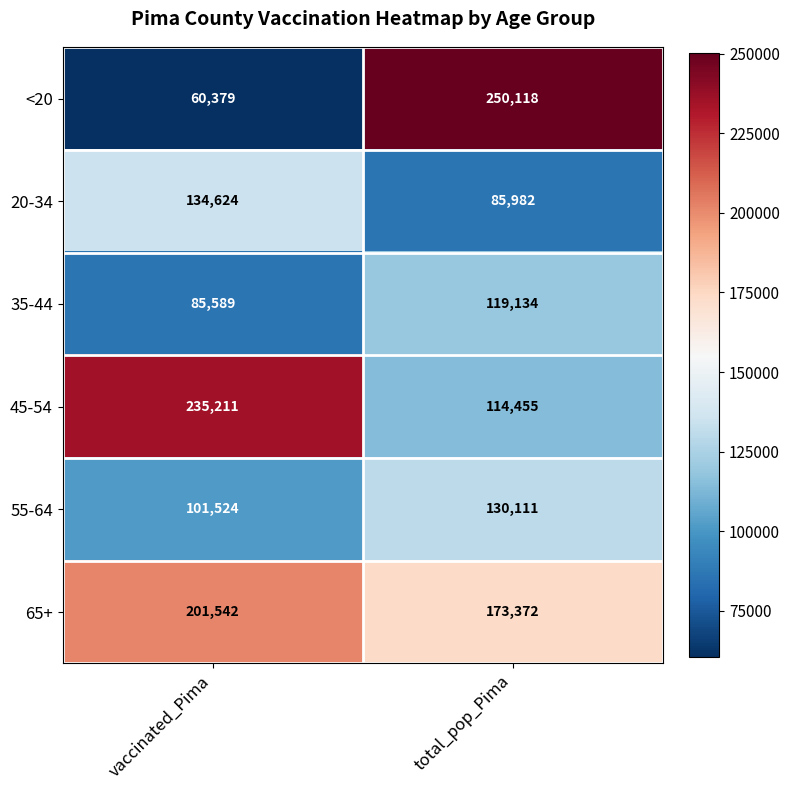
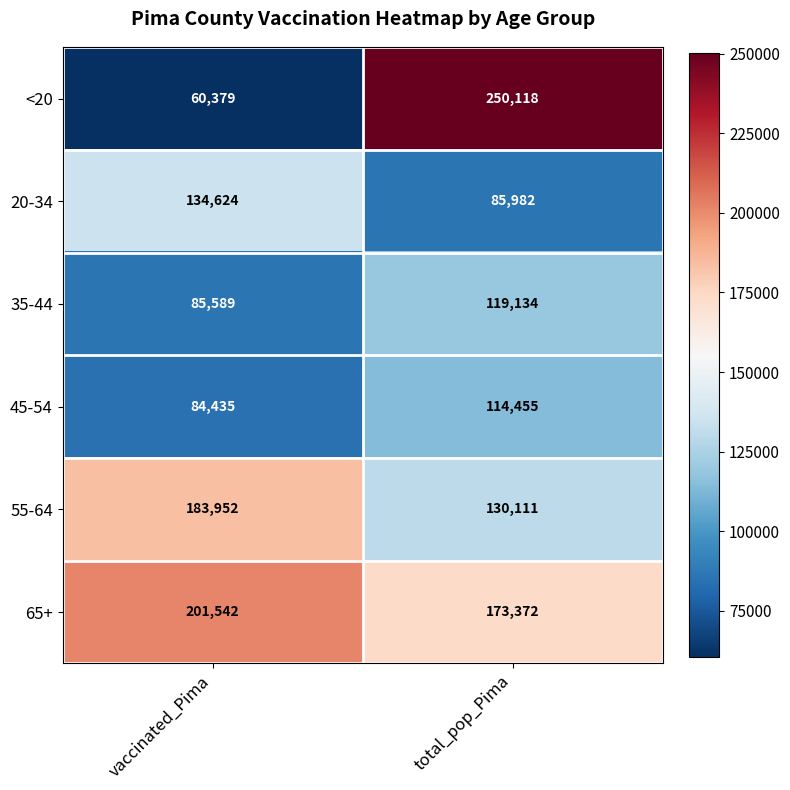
  {
    "<20": {
      "vaccinated_Pima": "60,379",
      "total_pop_Pima": "250,118"
    },
    "20-34": {
      "vaccinated_Pima": "134,624",
      "total_pop_Pima": "85,982"
    },
    "35-44": {
      "vaccinated_Pima": "85,589",
      "total_pop_Pima": "119,134"
    },
    "45-54": {
-     "vaccinated_Pima": "235,211",
+     "vaccinated_Pima": "84,435",
      "total_pop_Pima": "114,455"
    },
    "55-64": {
-     "vaccinated_Pima": "101,524",
+     "vaccinated_Pima": "183,952",
      "total_pop_Pima": "130,111"
    },
    "65+": {
      "vaccinated_Pima": "201,542",
      "total_pop_Pima": "173,372"
    }
  }
